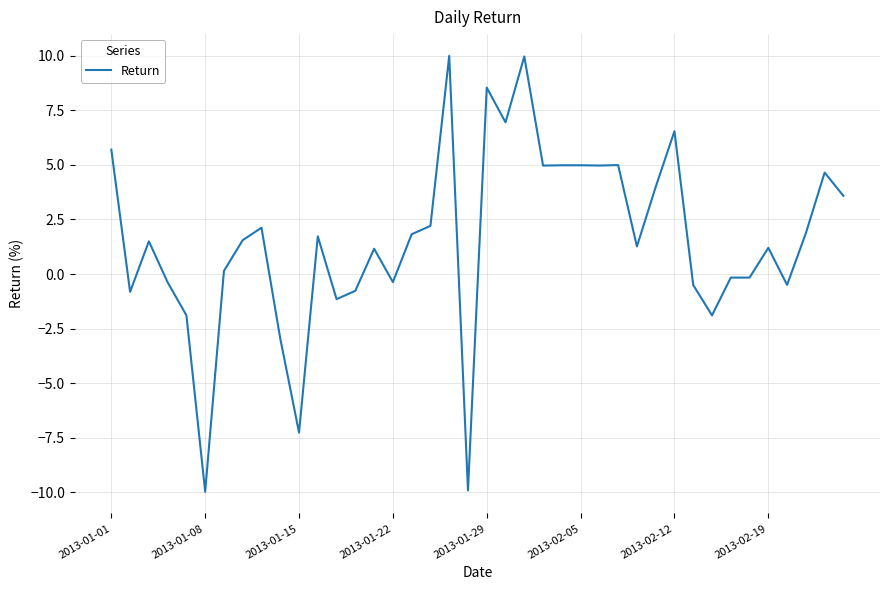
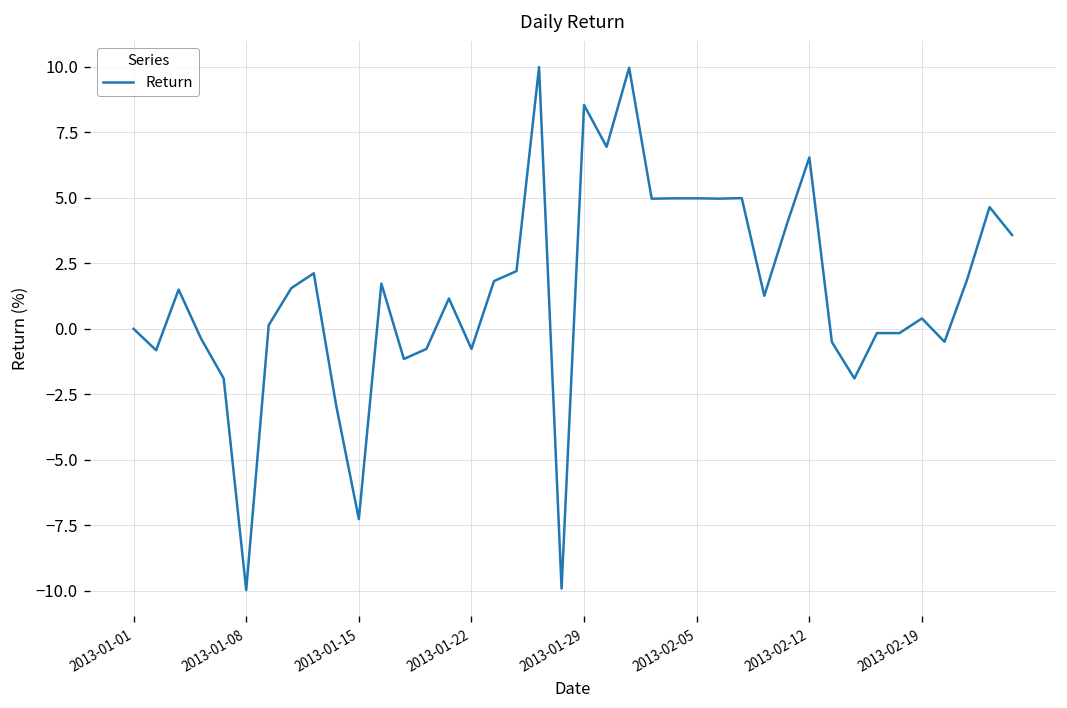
  {
-   "2013-01-01": 5.7,
+   "2013-01-01": 0.0,
    "2013-01-08": -10.0,
    "2013-01-15": -7.3,
-   "2013-01-22": -0.4,
+   "2013-01-22": -0.8,
    "2013-01-29": 8.5,
    "2013-02-05": 5.0,
    "2013-02-12": 6.5,
-   "2013-02-19": 1.2
+   "2013-02-19": 0.4
  }
